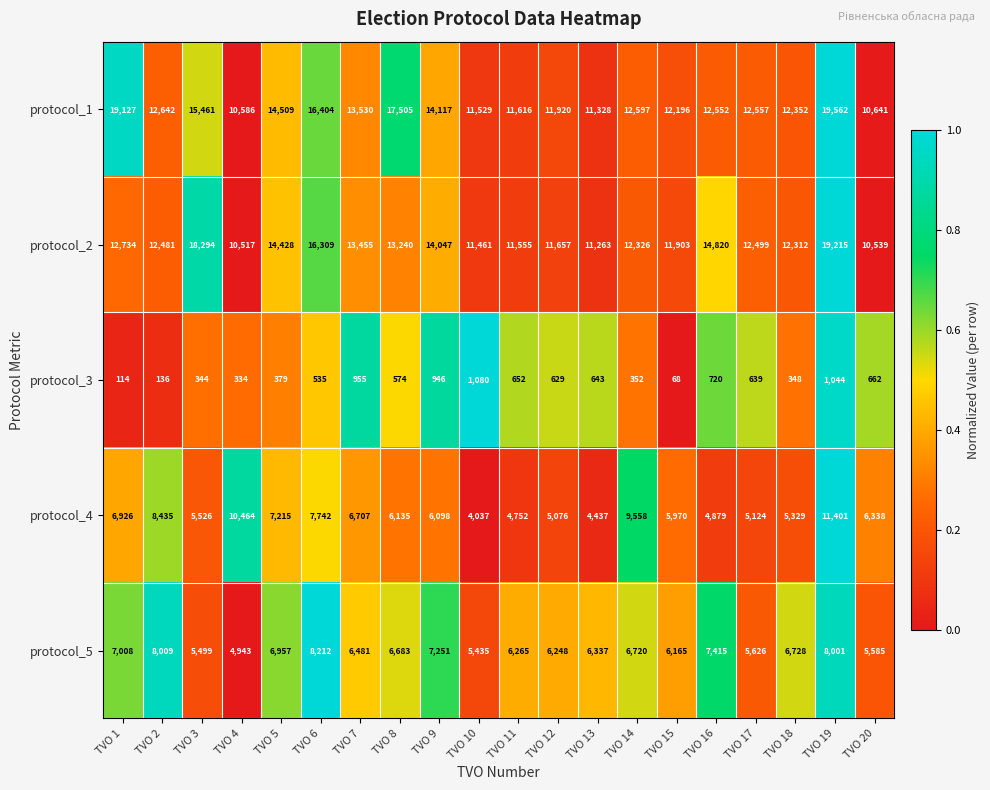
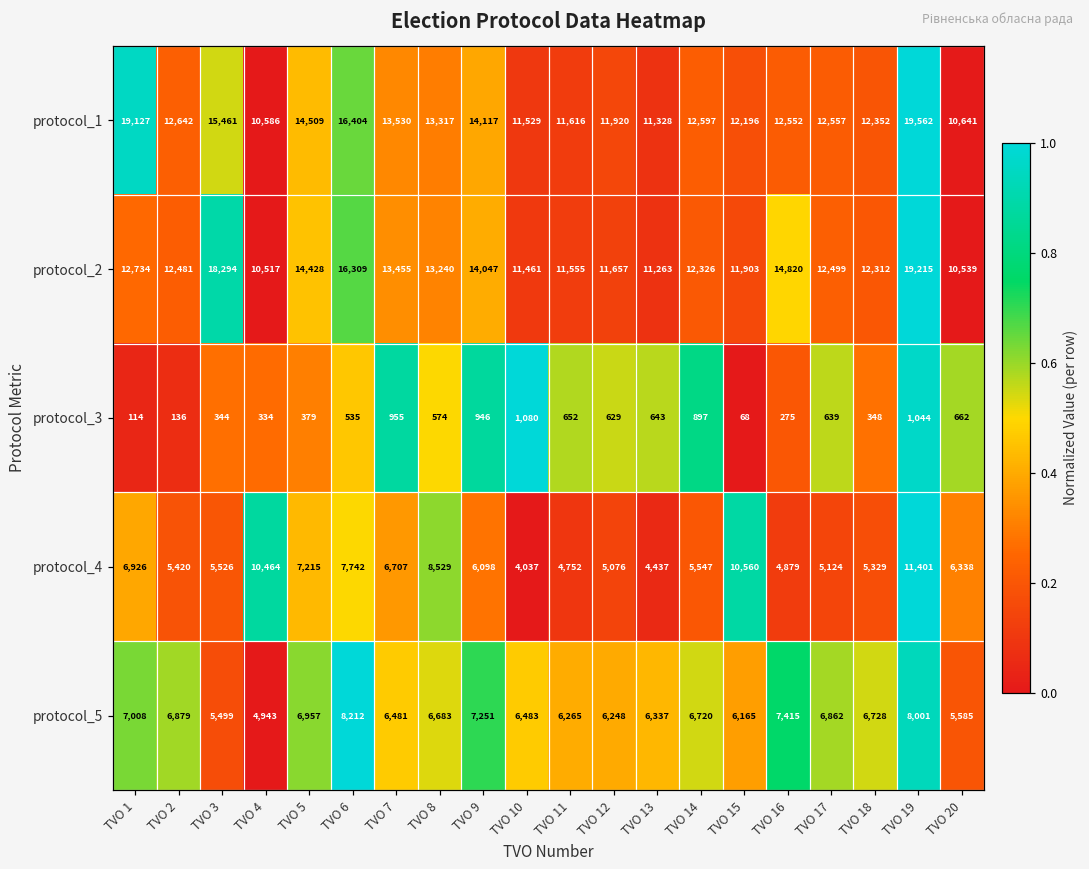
  {
    "protocol_1": {
      "TVO 1": "19,127",
      "TVO 2": "12,642",
      "TVO 3": "15,461",
      "TVO 4": "10,586",
      "TVO 5": "14,509",
      "TVO 6": "16,404",
      "TVO 7": "13,530",
-     "TVO 8": "17,505",
+     "TVO 8": "13,317",
      "TVO 9": "14,117",
      "TVO 10": "11,529",
      "TVO 11": "11,616",
      "TVO 12": "11,920",
      "TVO 13": "11,328",
      "TVO 14": "12,597",
      "TVO 15": "12,196",
      "TVO 16": "12,552",
      "TVO 17": "12,557",
      "TVO 18": "12,352",
      "TVO 19": "19,562",
      "TVO 20": "10,641"
    },
    "protocol_2": {
      "TVO 1": "12,734",
      "TVO 2": "12,481",
      "TVO 3": "18,294",
      "TVO 4": "10,517",
      "TVO 5": "14,428",
      "TVO 6": "16,309",
      "TVO 7": "13,455",
      "TVO 8": "13,240",
      "TVO 9": "14,047",
      "TVO 10": "11,461",
      "TVO 11": "11,555",
      "TVO 12": "11,657",
      "TVO 13": "11,263",
      "TVO 14": "12,326",
      "TVO 15": "11,903",
      "TVO 16": "14,820",
      "TVO 17": "12,499",
      "TVO 18": "12,312",
      "TVO 19": "19,215",
      "TVO 20": "10,539"
    },
    "protocol_3": {
      "TVO 1": "114",
      "TVO 2": "136",
      "TVO 3": "344",
      "TVO 4": "334",
      "TVO 5": "379",
      "TVO 6": "535",
      "TVO 7": "955",
      "TVO 8": "574",
      "TVO 9": "946",
      "TVO 10": "1,080",
      "TVO 11": "652",
      "TVO 12": "629",
      "TVO 13": "643",
-     "TVO 14": "352",
+     "TVO 14": "897",
      "TVO 15": "68",
-     "TVO 16": "720",
+     "TVO 16": "275",
      "TVO 17": "639",
      "TVO 18": "348",
      "TVO 19": "1,044",
      "TVO 20": "662"
    },
    "protocol_4": {
      "TVO 1": "6,926",
-     "TVO 2": "8,435",
+     "TVO 2": "5,420",
      "TVO 3": "5,526",
      "TVO 4": "10,464",
      "TVO 5": "7,215",
      "TVO 6": "7,742",
      "TVO 7": "6,707",
-     "TVO 8": "6,135",
+     "TVO 8": "8,529",
      "TVO 9": "6,098",
      "TVO 10": "4,037",
      "TVO 11": "4,752",
      "TVO 12": "5,076",
      "TVO 13": "4,437",
-     "TVO 14": "9,558",
-     "TVO 15": "5,970",
+     "TVO 14": "5,547",
+     "TVO 15": "10,560",
      "TVO 16": "4,879",
      "TVO 17": "5,124",
      "TVO 18": "5,329",
      "TVO 19": "11,401",
      "TVO 20": "6,338"
    },
    "protocol_5": {
      "TVO 1": "7,008",
-     "TVO 2": "8,009",
+     "TVO 2": "6,879",
      "TVO 3": "5,499",
      "TVO 4": "4,943",
      "TVO 5": "6,957",
      "TVO 6": "8,212",
      "TVO 7": "6,481",
      "TVO 8": "6,683",
      "TVO 9": "7,251",
-     "TVO 10": "5,435",
+     "TVO 10": "6,483",
      "TVO 11": "6,265",
      "TVO 12": "6,248",
      "TVO 13": "6,337",
      "TVO 14": "6,720",
      "TVO 15": "6,165",
      "TVO 16": "7,415",
-     "TVO 17": "5,626",
+     "TVO 17": "6,862",
      "TVO 18": "6,728",
      "TVO 19": "8,001",
      "TVO 20": "5,585"
    }
  }
